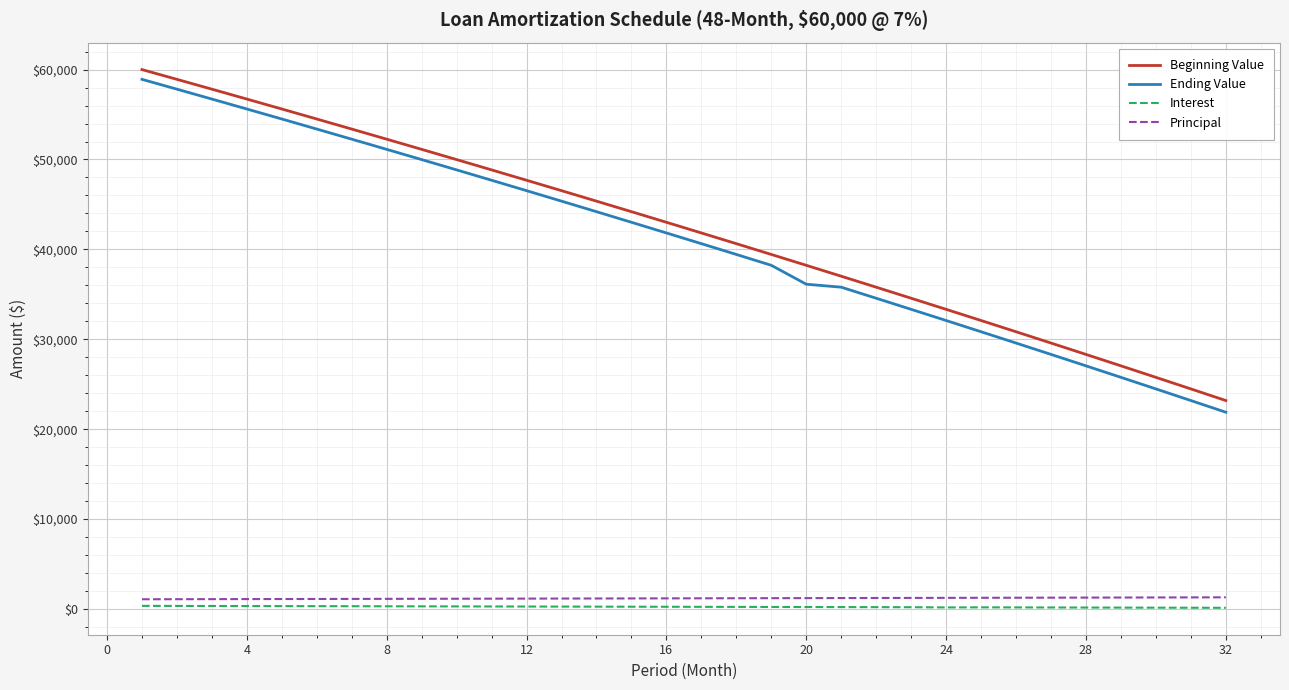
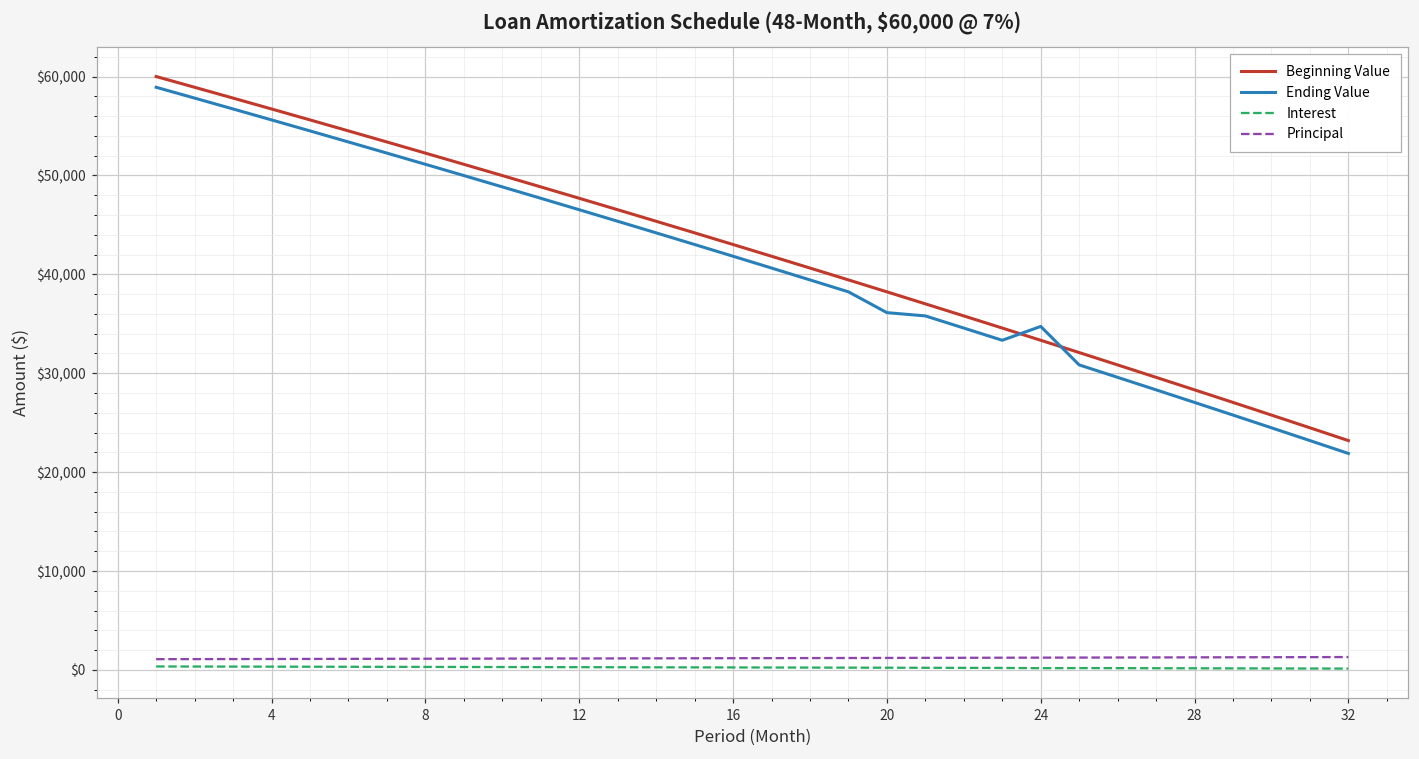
  {
    "Beginning Value": {
      "4": "$57,000",
      "8": "$52,000",
      "12": "$48,000",
      "16": "$43,000",
      "20": "$38,000",
      "24": "$33,000",
      "28": "$28,000",
      "32": "$23,000"
    },
    "Ending Value": {
      "4": "$56,000",
      "8": "$51,000",
      "12": "$47,000",
      "16": "$42,000",
      "20": "$36,000",
-     "24": "$32,000",
+     "24": "$35,000",
      "28": "$27,000",
      "32": "$22,000"
    },
    "Interest": {
      "4": "$0",
      "8": "$0",
      "12": "$0",
      "16": "$0",
      "20": "$0",
      "24": "$0",
      "28": "$0",
      "32": "$0"
    },
    "Principal": {
      "4": "$1,000",
      "8": "$1,000",
      "12": "$1,000",
      "16": "$1,000",
      "20": "$1,000",
      "24": "$1,000",
      "28": "$1,000",
      "32": "$1,000"
    }
  }
